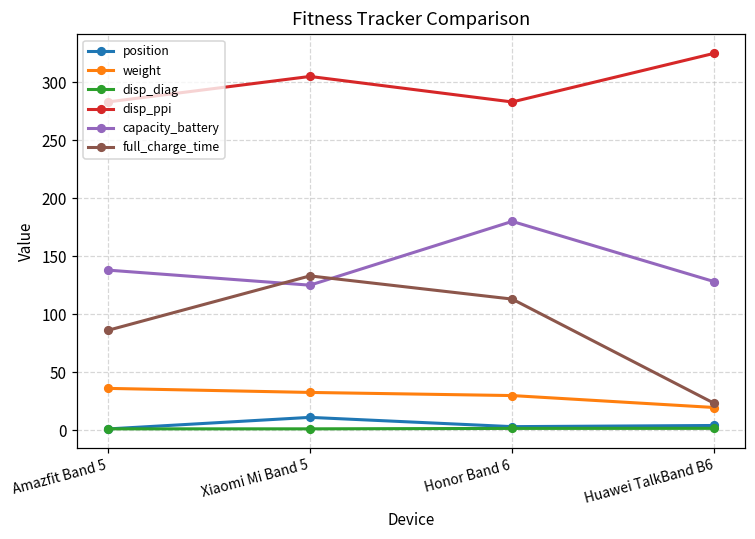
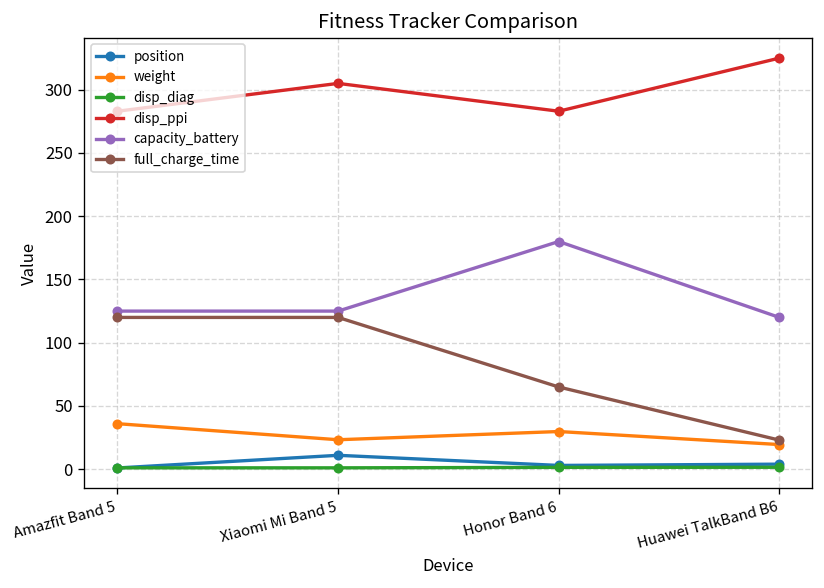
  {
    "position": {
      "Xiaomi Mi Band 5": 11,
      "Huawei TalkBand B6": 4
    },
    "weight": {
      "Amazfit Band 5": 36,
-     "Xiaomi Mi Band 5": 33,
+     "Xiaomi Mi Band 5": 23,
      "Honor Band 6": 30,
      "Huawei TalkBand B6": 20
    },
    "disp_diag": {
      "Xiaomi Mi Band 5": 1,
      "Huawei TalkBand B6": 2
    },
    "disp_ppi": {
      "Xiaomi Mi Band 5": 305,
      "Honor Band 6": 283,
      "Huawei TalkBand B6": 325
    },
    "capacity_battery": {
-     "Amazfit Band 5": 138,
+     "Amazfit Band 5": 125,
      "Xiaomi Mi Band 5": 125,
      "Honor Band 6": 180,
-     "Huawei TalkBand B6": 128
+     "Huawei TalkBand B6": 120
    },
    "full_charge_time": {
-     "Amazfit Band 5": 86,
-     "Xiaomi Mi Band 5": 133,
-     "Honor Band 6": 113,
+     "Amazfit Band 5": 120,
+     "Xiaomi Mi Band 5": 120,
+     "Honor Band 6": 65,
      "Huawei TalkBand B6": 23
    }
  }
